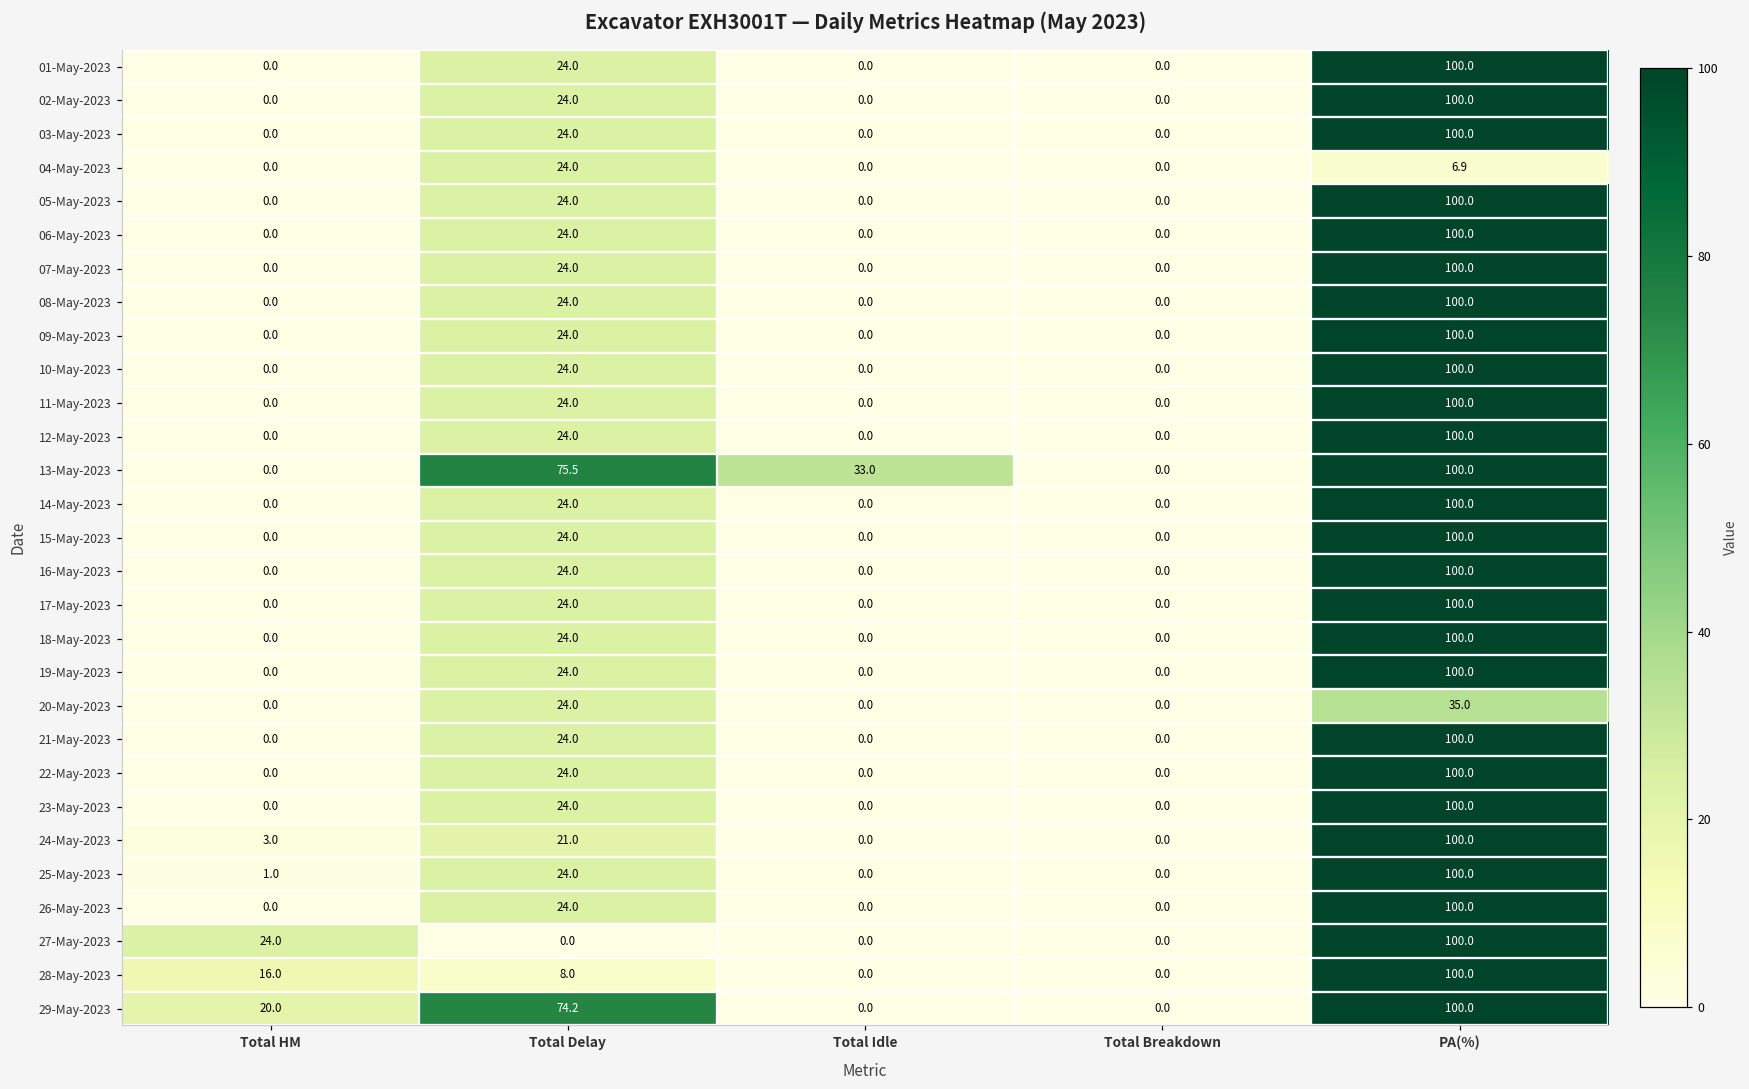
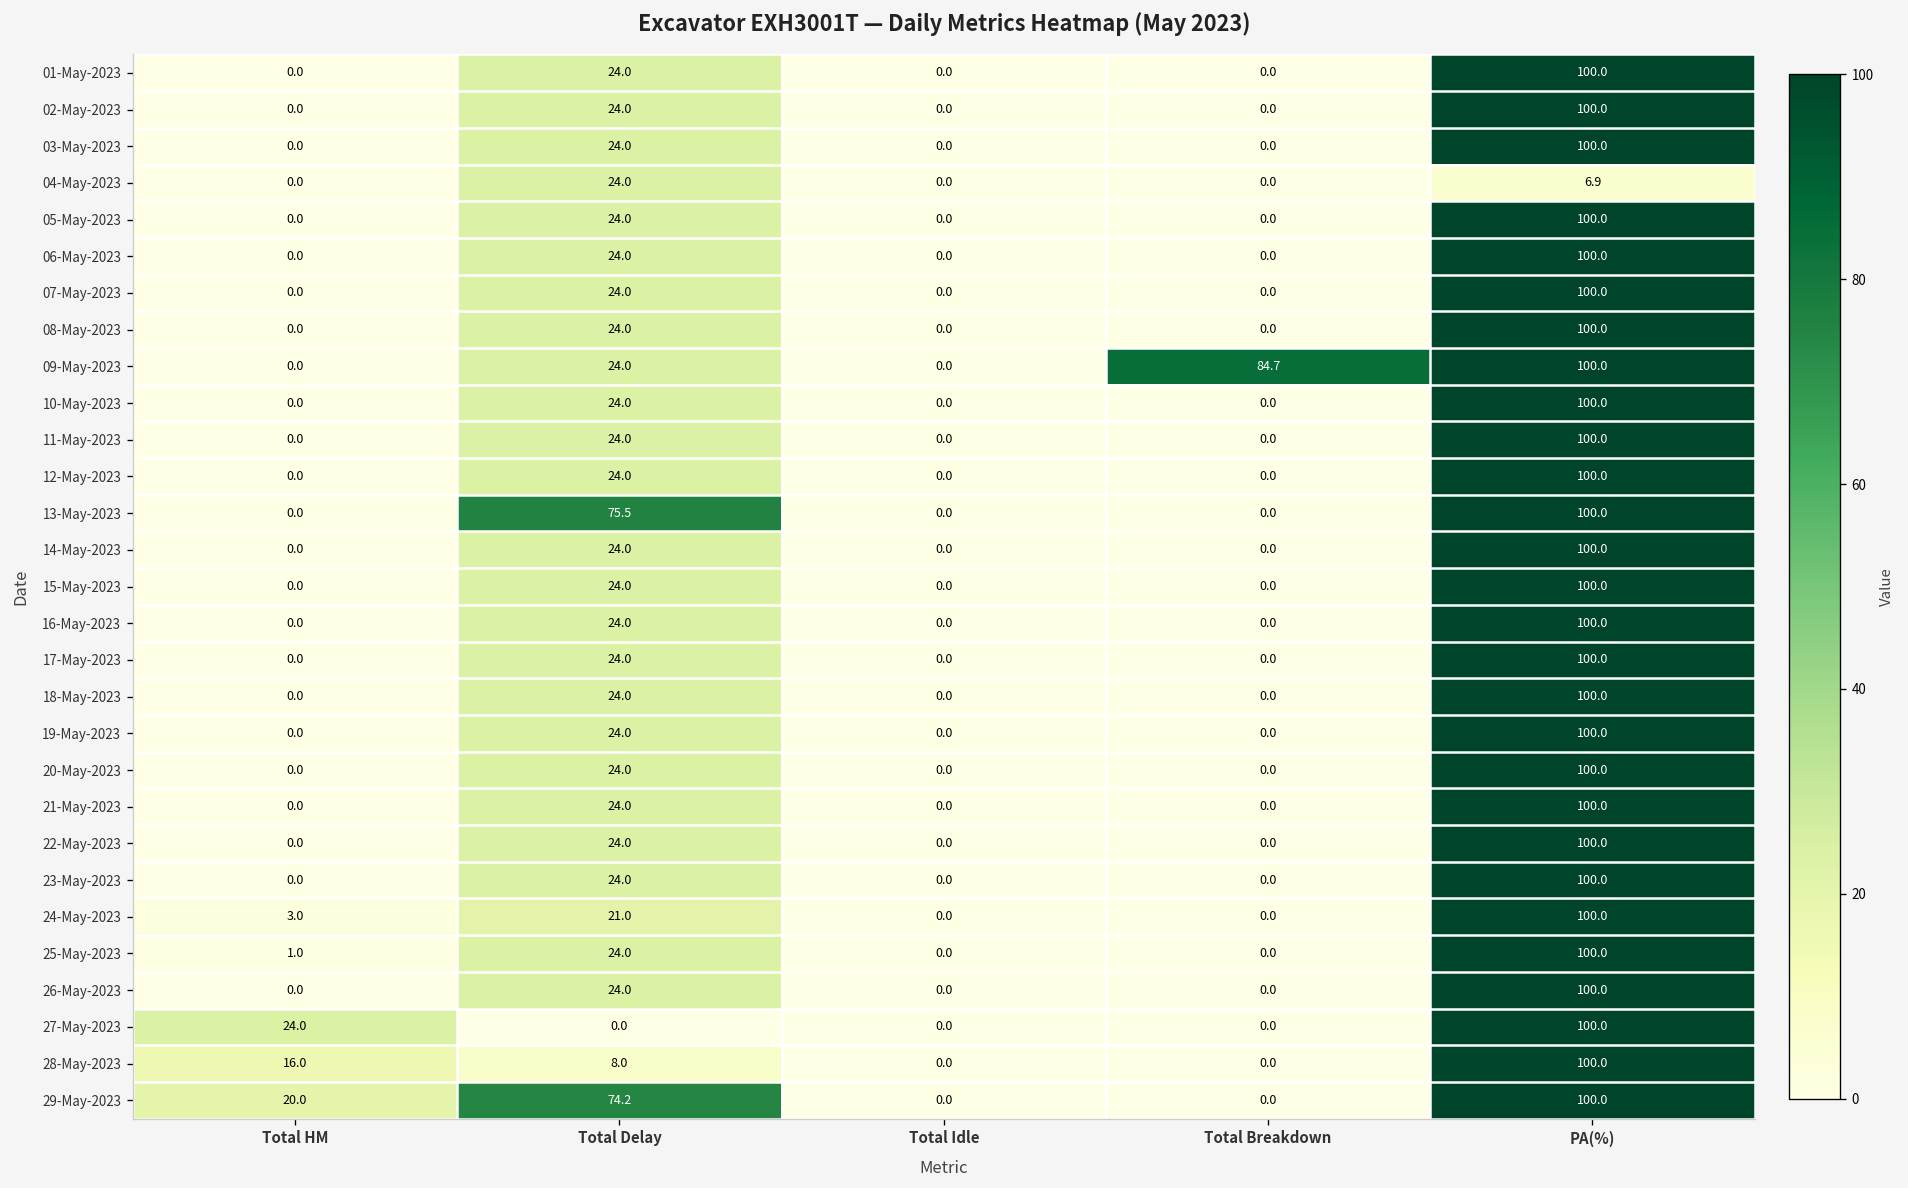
  {
    "01-May-2023": {
      "Total HM": 0.0,
      "Total Delay": 24.0,
      "Total Idle": 0.0,
      "Total Breakdown": 0.0,
      "PA(%)": 100.0
    },
    "02-May-2023": {
      "Total HM": 0.0,
      "Total Delay": 24.0,
      "Total Idle": 0.0,
      "Total Breakdown": 0.0,
      "PA(%)": 100.0
    },
    "03-May-2023": {
      "Total HM": 0.0,
      "Total Delay": 24.0,
      "Total Idle": 0.0,
      "Total Breakdown": 0.0,
      "PA(%)": 100.0
    },
    "04-May-2023": {
      "Total HM": 0.0,
      "Total Delay": 24.0,
      "Total Idle": 0.0,
      "Total Breakdown": 0.0,
      "PA(%)": 6.9
    },
    "05-May-2023": {
      "Total HM": 0.0,
      "Total Delay": 24.0,
      "Total Idle": 0.0,
      "Total Breakdown": 0.0,
      "PA(%)": 100.0
    },
    "06-May-2023": {
      "Total HM": 0.0,
      "Total Delay": 24.0,
      "Total Idle": 0.0,
      "Total Breakdown": 0.0,
      "PA(%)": 100.0
    },
    "07-May-2023": {
      "Total HM": 0.0,
      "Total Delay": 24.0,
      "Total Idle": 0.0,
      "Total Breakdown": 0.0,
      "PA(%)": 100.0
    },
    "08-May-2023": {
      "Total HM": 0.0,
      "Total Delay": 24.0,
      "Total Idle": 0.0,
      "Total Breakdown": 0.0,
      "PA(%)": 100.0
    },
    "09-May-2023": {
      "Total HM": 0.0,
      "Total Delay": 24.0,
      "Total Idle": 0.0,
-     "Total Breakdown": 0.0,
+     "Total Breakdown": 84.7,
      "PA(%)": 100.0
    },
    "10-May-2023": {
      "Total HM": 0.0,
      "Total Delay": 24.0,
      "Total Idle": 0.0,
      "Total Breakdown": 0.0,
      "PA(%)": 100.0
    },
    "11-May-2023": {
      "Total HM": 0.0,
      "Total Delay": 24.0,
      "Total Idle": 0.0,
      "Total Breakdown": 0.0,
      "PA(%)": 100.0
    },
    "12-May-2023": {
      "Total HM": 0.0,
      "Total Delay": 24.0,
      "Total Idle": 0.0,
      "Total Breakdown": 0.0,
      "PA(%)": 100.0
    },
    "13-May-2023": {
      "Total HM": 0.0,
      "Total Delay": 75.5,
-     "Total Idle": 33.0,
+     "Total Idle": 0.0,
      "Total Breakdown": 0.0,
      "PA(%)": 100.0
    },
    "14-May-2023": {
      "Total HM": 0.0,
      "Total Delay": 24.0,
      "Total Idle": 0.0,
      "Total Breakdown": 0.0,
      "PA(%)": 100.0
    },
    "15-May-2023": {
      "Total HM": 0.0,
      "Total Delay": 24.0,
      "Total Idle": 0.0,
      "Total Breakdown": 0.0,
      "PA(%)": 100.0
    },
    "16-May-2023": {
      "Total HM": 0.0,
      "Total Delay": 24.0,
      "Total Idle": 0.0,
      "Total Breakdown": 0.0,
      "PA(%)": 100.0
    },
    "17-May-2023": {
      "Total HM": 0.0,
      "Total Delay": 24.0,
      "Total Idle": 0.0,
      "Total Breakdown": 0.0,
      "PA(%)": 100.0
    },
    "18-May-2023": {
      "Total HM": 0.0,
      "Total Delay": 24.0,
      "Total Idle": 0.0,
      "Total Breakdown": 0.0,
      "PA(%)": 100.0
    },
    "19-May-2023": {
      "Total HM": 0.0,
      "Total Delay": 24.0,
      "Total Idle": 0.0,
      "Total Breakdown": 0.0,
      "PA(%)": 100.0
    },
    "20-May-2023": {
      "Total HM": 0.0,
      "Total Delay": 24.0,
      "Total Idle": 0.0,
      "Total Breakdown": 0.0,
-     "PA(%)": 35.0
+     "PA(%)": 100.0
    },
    "21-May-2023": {
      "Total HM": 0.0,
      "Total Delay": 24.0,
      "Total Idle": 0.0,
      "Total Breakdown": 0.0,
      "PA(%)": 100.0
    },
    "22-May-2023": {
      "Total HM": 0.0,
      "Total Delay": 24.0,
      "Total Idle": 0.0,
      "Total Breakdown": 0.0,
      "PA(%)": 100.0
    },
    "23-May-2023": {
      "Total HM": 0.0,
      "Total Delay": 24.0,
      "Total Idle": 0.0,
      "Total Breakdown": 0.0,
      "PA(%)": 100.0
    },
    "24-May-2023": {
      "Total HM": 3.0,
      "Total Delay": 21.0,
      "Total Idle": 0.0,
      "Total Breakdown": 0.0,
      "PA(%)": 100.0
    },
    "25-May-2023": {
      "Total HM": 1.0,
      "Total Delay": 24.0,
      "Total Idle": 0.0,
      "Total Breakdown": 0.0,
      "PA(%)": 100.0
    },
    "26-May-2023": {
      "Total HM": 0.0,
      "Total Delay": 24.0,
      "Total Idle": 0.0,
      "Total Breakdown": 0.0,
      "PA(%)": 100.0
    },
    "27-May-2023": {
      "Total HM": 24.0,
      "Total Delay": 0.0,
      "Total Idle": 0.0,
      "Total Breakdown": 0.0,
      "PA(%)": 100.0
    },
    "28-May-2023": {
      "Total HM": 16.0,
      "Total Delay": 8.0,
      "Total Idle": 0.0,
      "Total Breakdown": 0.0,
      "PA(%)": 100.0
    },
    "29-May-2023": {
      "Total HM": 20.0,
      "Total Delay": 74.2,
      "Total Idle": 0.0,
      "Total Breakdown": 0.0,
      "PA(%)": 100.0
    }
  }
